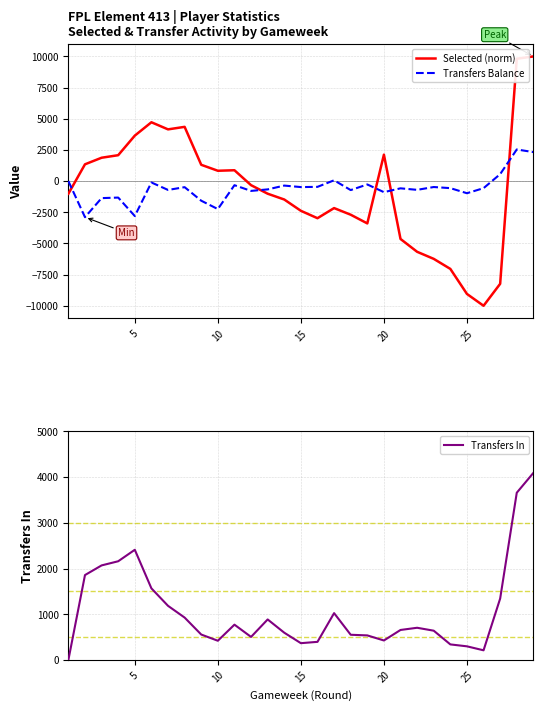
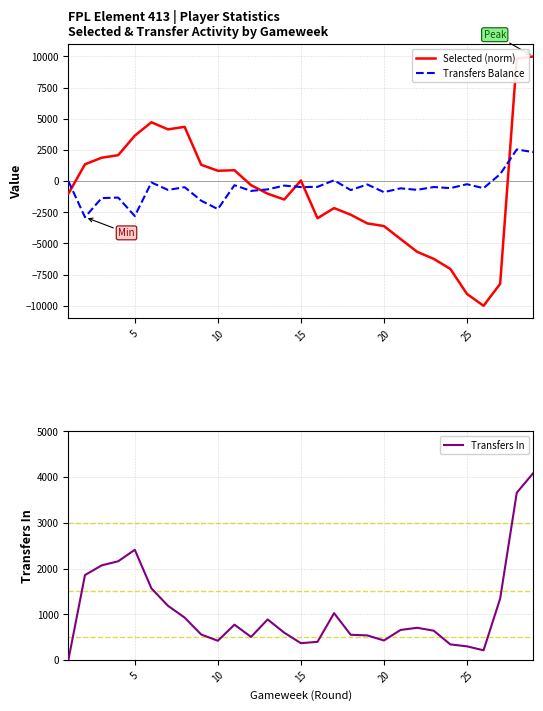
  {
    "FPL Element 413 | Player Statistics Selected & Transfer Activity by Gameweek": {
      "Selected (norm)": {
        "5": 3600,
        "10": 800,
-       "15": -2400,
-       "20": 2100,
+       "15": 0,
+       "20": -3600,
        "25": -9100
      },
      "Transfers Balance": {
        "5": -2800,
        "10": -2200,
        "15": -500,
        "20": -900,
-       "25": -1000
+       "25": -300
      }
    }
  }
